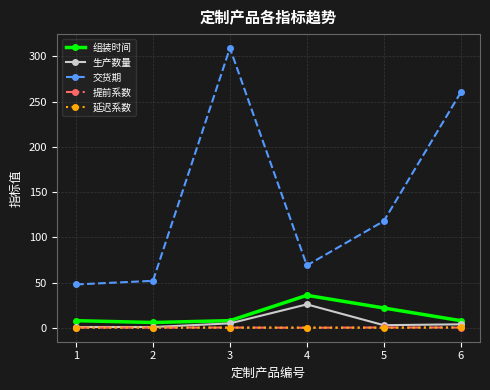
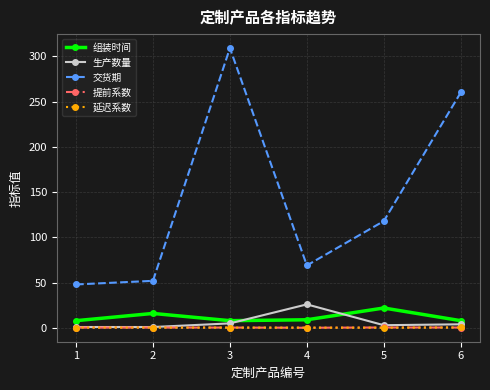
  {
    "组装时间": {
      "1": 10,
-     "2": 10,
+     "2": 20,
      "3": 10,
-     "4": 40,
+     "4": 10,
      "5": 20,
      "6": 10
    },
    "生产数量": {
      "3": 10,
      "4": 30,
      "6": 0
    },
    "交货期": {
      "1": 50,
      "2": 50,
      "3": 310,
      "4": 70,
      "5": 120,
      "6": 260
    },
    "延迟系数": {
      "3": 0,
      "4": 0,
      "6": 0
    }
  }
